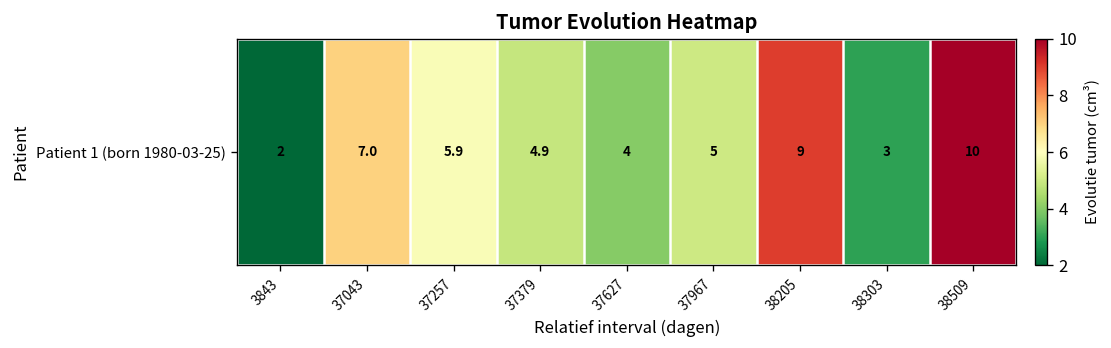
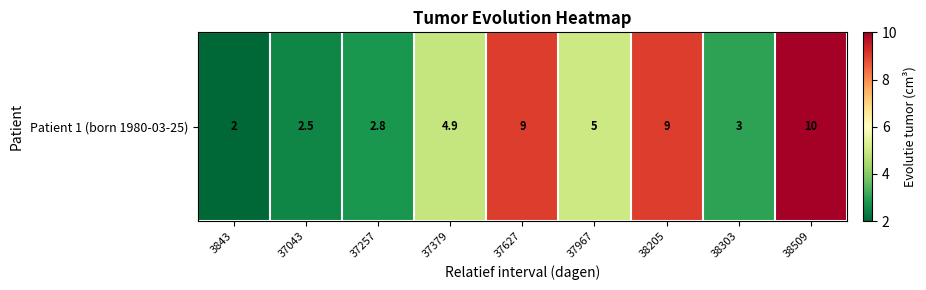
  {
    "Patient 1 (born 1980-03-25)": {
      "3843": 2,
-     "37043": 7.0,
-     "37257": 5.9,
+     "37043": 2.5,
+     "37257": 2.8,
      "37379": 4.9,
-     "37627": 4,
+     "37627": 9,
      "37967": 5,
      "38205": 9,
      "38303": 3,
      "38509": 10
    }
  }
